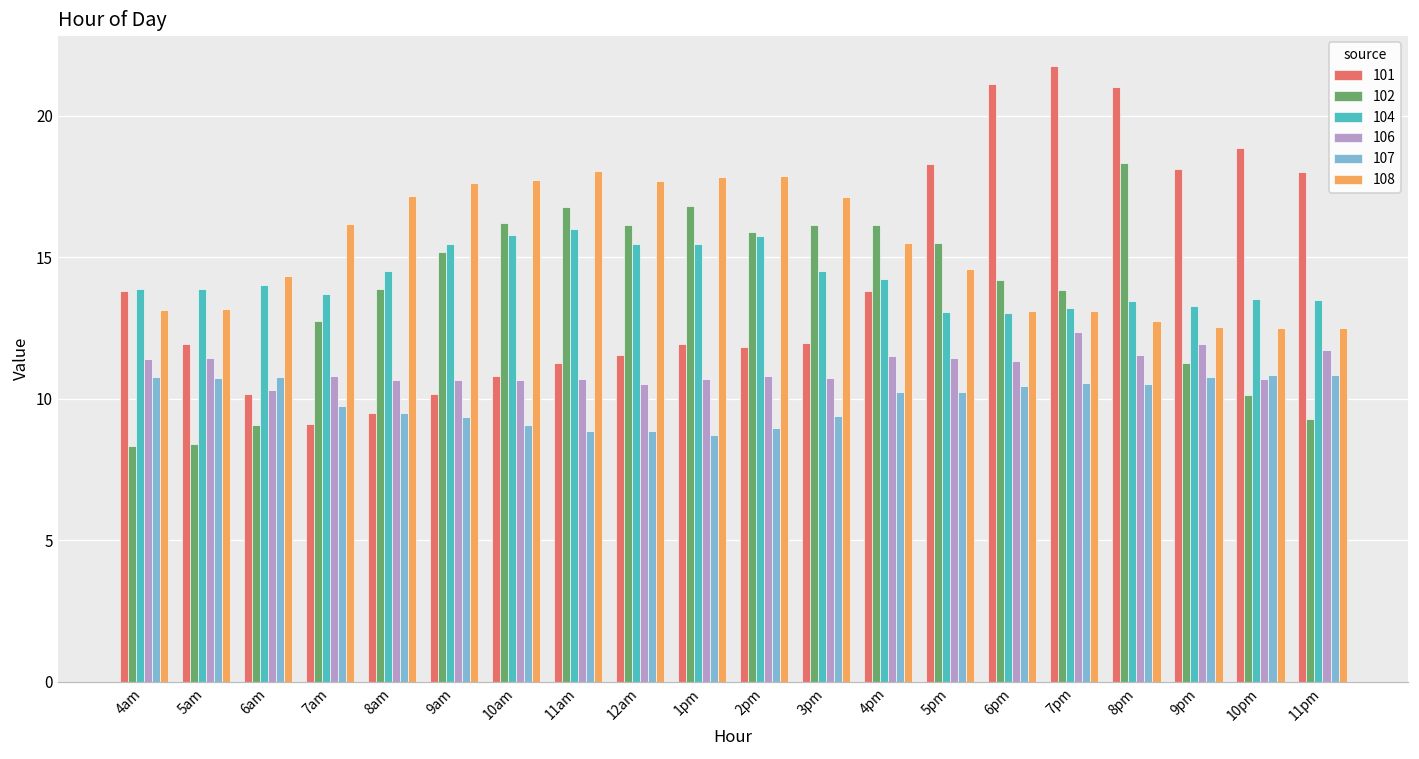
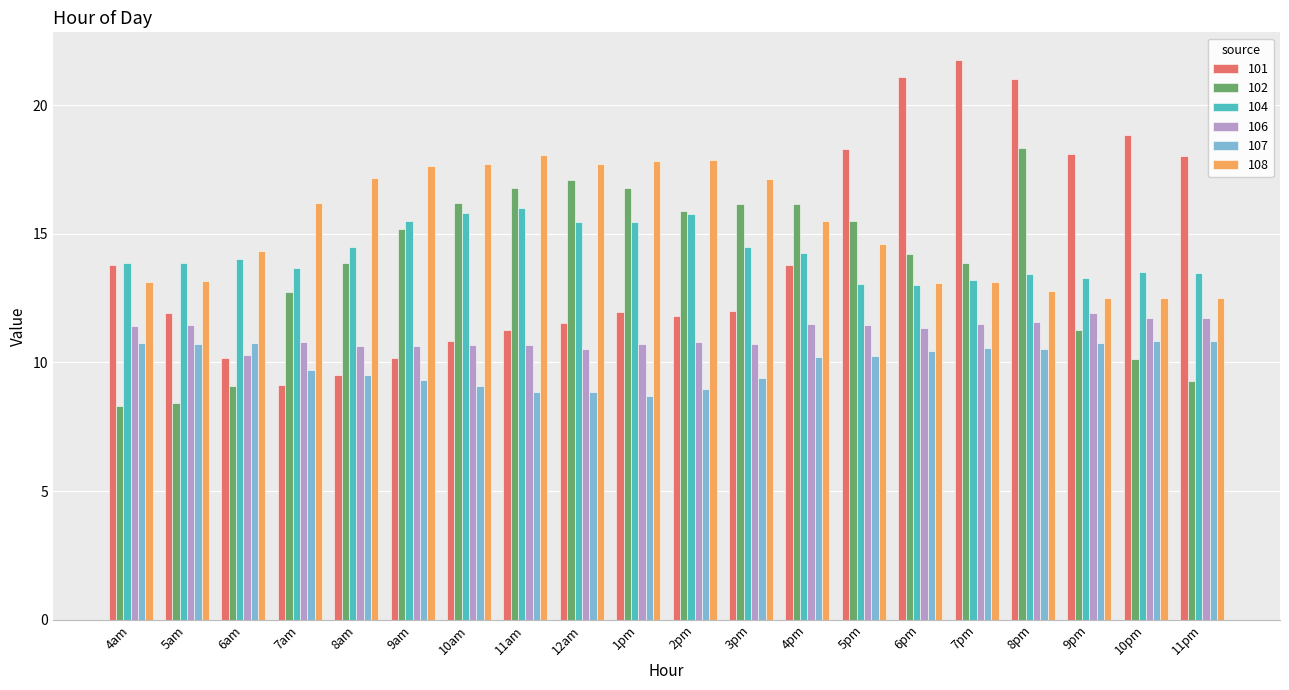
  {
    "102": {
      "4am": 8.3,
      "5am": 8.4,
      "6am": 9.1,
      "7am": 12.7,
      "8am": 13.9,
      "9am": 15.2,
      "10am": 16.2,
      "11am": 16.8,
-     "12am": 16.1,
+     "12am": 17.1,
      "1pm": 16.8,
      "2pm": 15.9,
      "3pm": 16.1,
      "4pm": 16.1,
      "5pm": 15.5,
      "6pm": 14.2,
      "7pm": 13.9,
      "8pm": 18.3,
      "9pm": 11.3,
      "10pm": 10.1,
      "11pm": 9.3
    },
    "106": {
      "4am": 11.4,
      "5am": 11.4,
      "6am": 10.3,
      "7am": 10.8,
      "8am": 10.7,
      "9am": 10.7,
      "10am": 10.7,
      "11am": 10.7,
      "12am": 10.5,
      "1pm": 10.7,
      "2pm": 10.8,
      "3pm": 10.7,
      "4pm": 11.5,
      "5pm": 11.4,
      "6pm": 11.3,
-     "7pm": 12.4,
+     "7pm": 11.5,
      "8pm": 11.6,
      "9pm": 11.9,
-     "10pm": 10.7,
+     "10pm": 11.7,
      "11pm": 11.7
    }
  }
